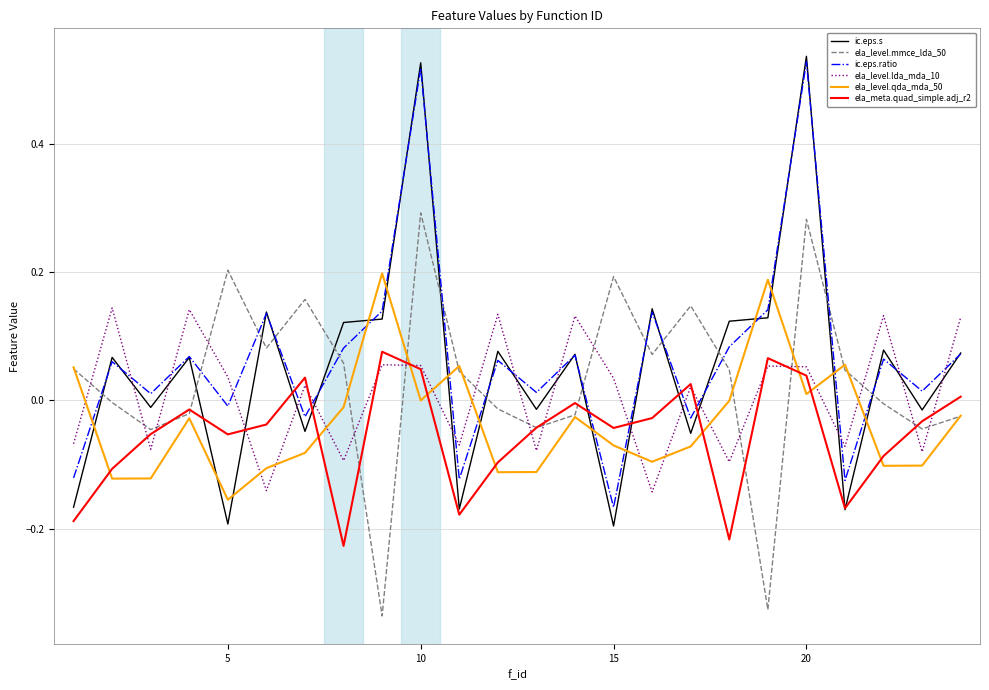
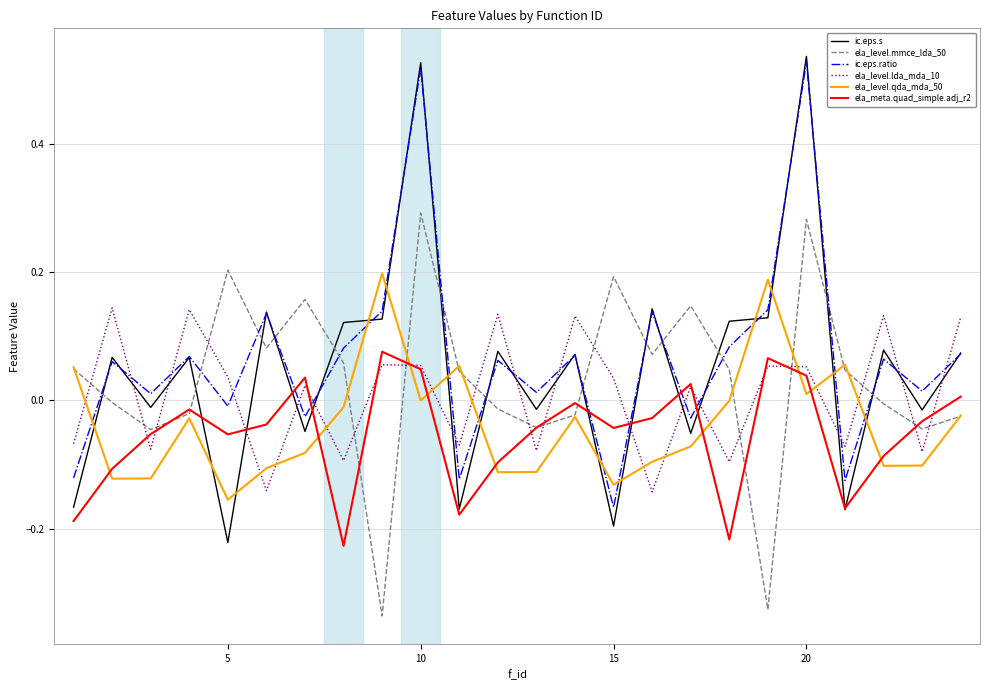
  {
    "ic.eps.s": {
-     "5": -0.19,
+     "5": -0.22,
      "10": 0.53,
      "15": -0.20,
      "20": 0.54
    },
    "ela_level.mmce_lda_50": {
      "5": 0.20,
      "10": 0.29,
      "15": 0.19,
      "20": 0.28
    },
    "ic.eps.ratio": {
      "5": -0.01,
      "10": 0.52,
      "15": -0.17,
      "20": 0.53
    },
    "ela_level.lda_mda_10": {
      "5": 0.04,
      "10": 0.05,
      "15": 0.03,
      "20": 0.05
    },
    "ela_level.qda_mda_50": {
      "5": -0.15,
      "10": 0.00,
-     "15": -0.07,
+     "15": -0.13,
      "20": 0.01
    },
    "ela_meta.quad_simple.adj_r2": {
      "5": -0.05,
      "10": 0.05,
      "15": -0.04,
      "20": 0.04
    }
  }
